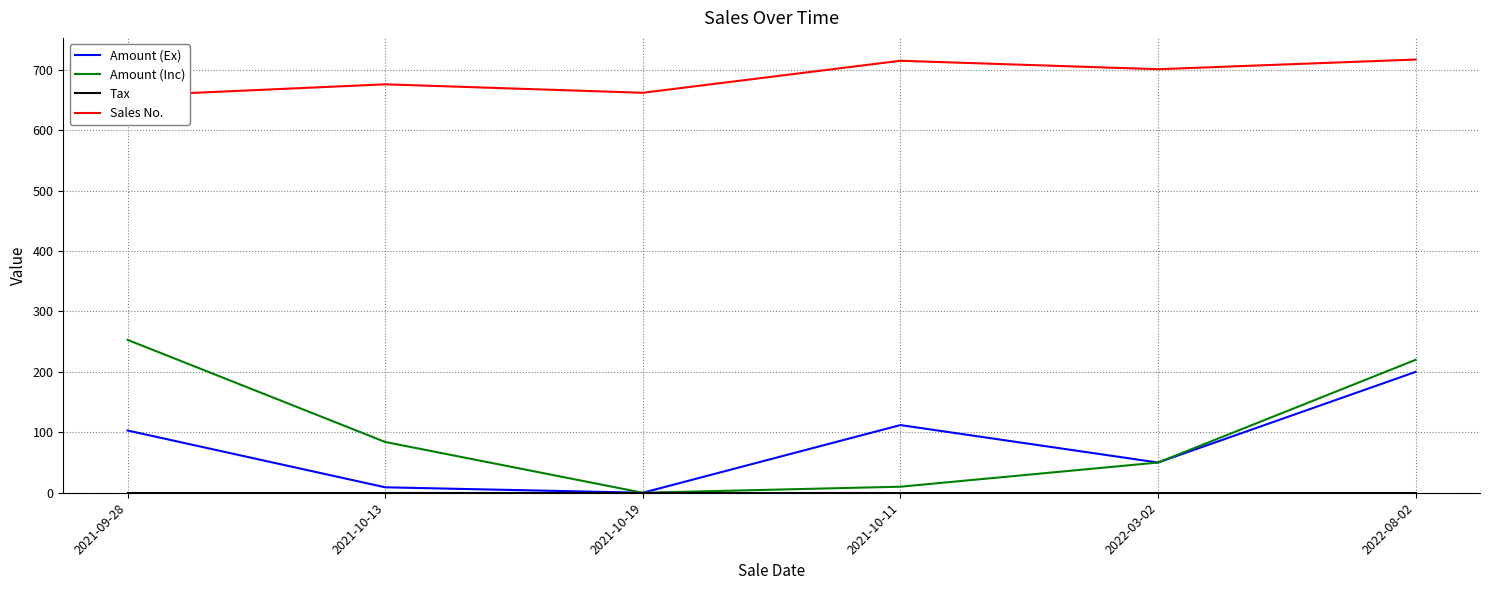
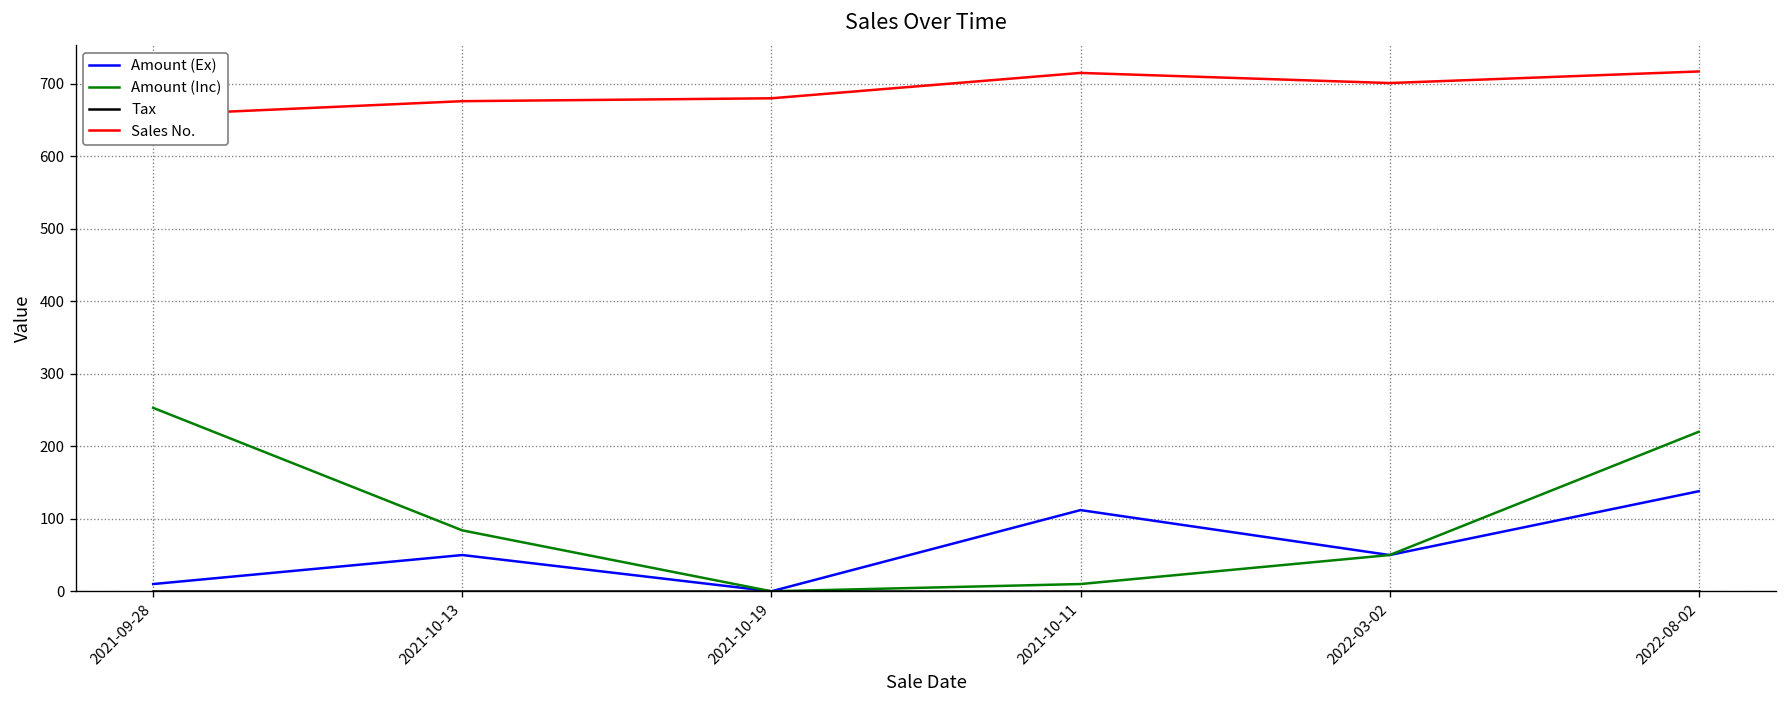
  {
    "Amount (Ex)": {
-     "2021-09-28": 100,
-     "2021-10-13": 10,
+     "2021-09-28": 10,
+     "2021-10-13": 50,
      "2021-10-11": 110,
-     "2022-08-02": 200
+     "2022-08-02": 140
    },
    "Amount (Inc)": {
      "2021-09-28": 250,
      "2021-10-13": 80,
      "2021-10-11": 10,
      "2022-08-02": 220
    },
    "Tax": {
      "2021-09-28": 0,
      "2021-10-13": 0,
      "2021-10-11": 0,
      "2022-03-02": 0,
      "2022-08-02": 0
    },
    "Sales No.": {
      "2021-10-13": 680,
-     "2021-10-19": 660,
+     "2021-10-19": 680,
      "2021-10-11": 720,
      "2022-03-02": 700,
      "2022-08-02": 720
    }
  }
